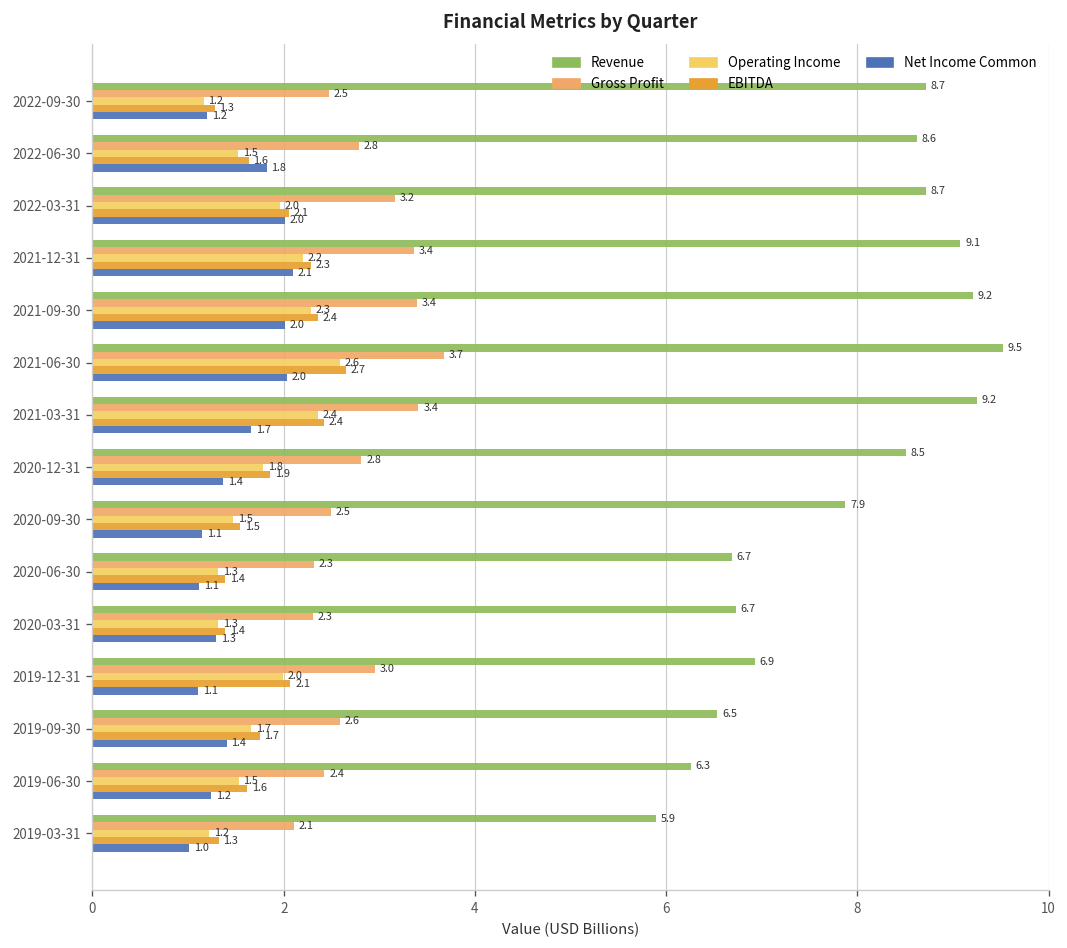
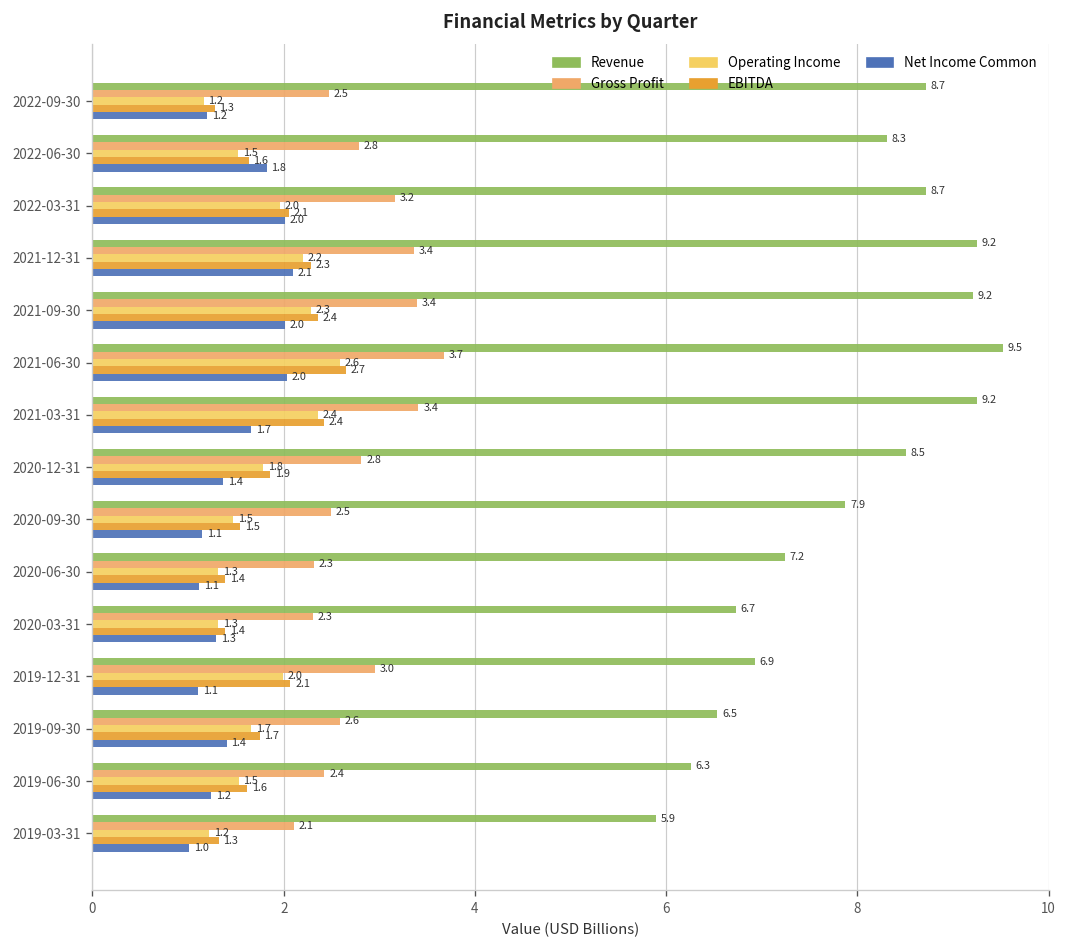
  {
    "Revenue": {
      "2022-09-30": 8.7,
-     "2022-06-30": 8.6,
+     "2022-06-30": 8.3,
      "2022-03-31": 8.7,
-     "2021-12-31": 9.1,
+     "2021-12-31": 9.2,
      "2021-09-30": 9.2,
      "2021-06-30": 9.5,
      "2021-03-31": 9.2,
      "2020-12-31": 8.5,
      "2020-09-30": 7.9,
-     "2020-06-30": 6.7,
+     "2020-06-30": 7.2,
      "2020-03-31": 6.7,
      "2019-12-31": 6.9,
      "2019-09-30": 6.5,
      "2019-06-30": 6.3,
      "2019-03-31": 5.9
    },
    "Net Income Common": {
      "2022-06-30": 1.8,
      "2021-12-31": 2.1,
      "2021-09-30": 2.0,
      "2021-06-30": 2.0,
      "2021-03-31": 1.7,
      "2020-12-31": 1.4,
      "2020-09-30": 1.1,
      "2020-06-30": 1.1,
      "2020-03-31": 1.3,
      "2019-12-31": 1.1,
      "2019-09-30": 1.4,
      "2019-06-30": 1.2,
      "2019-03-31": 1.0
    }
  }
